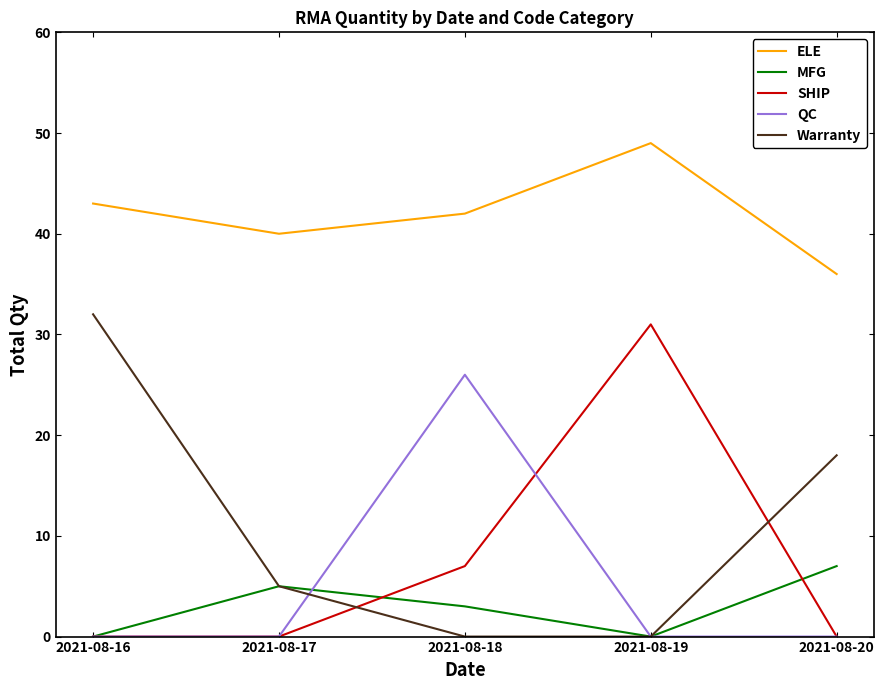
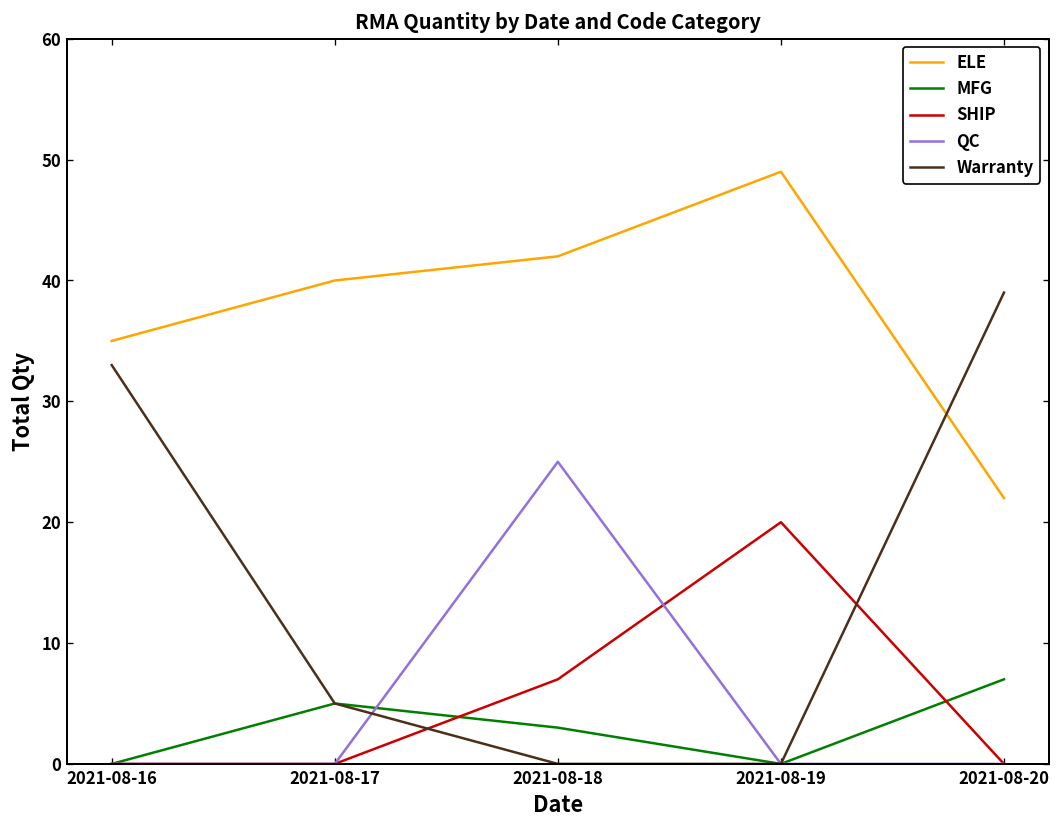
  {
    "ELE": {
-     "2021-08-16": 43,
+     "2021-08-16": 35,
      "2021-08-17": 40,
      "2021-08-18": 42,
      "2021-08-19": 49,
-     "2021-08-20": 36
+     "2021-08-20": 22
    },
    "MFG": {
      "2021-08-18": 3,
      "2021-08-20": 7
    },
    "SHIP": {
      "2021-08-18": 7,
-     "2021-08-19": 31
+     "2021-08-19": 20
    },
    "QC": {
-     "2021-08-18": 26
+     "2021-08-18": 25
    },
    "Warranty": {
-     "2021-08-16": 32,
+     "2021-08-16": 33,
      "2021-08-18": 0,
-     "2021-08-20": 18
+     "2021-08-20": 39
    }
  }
